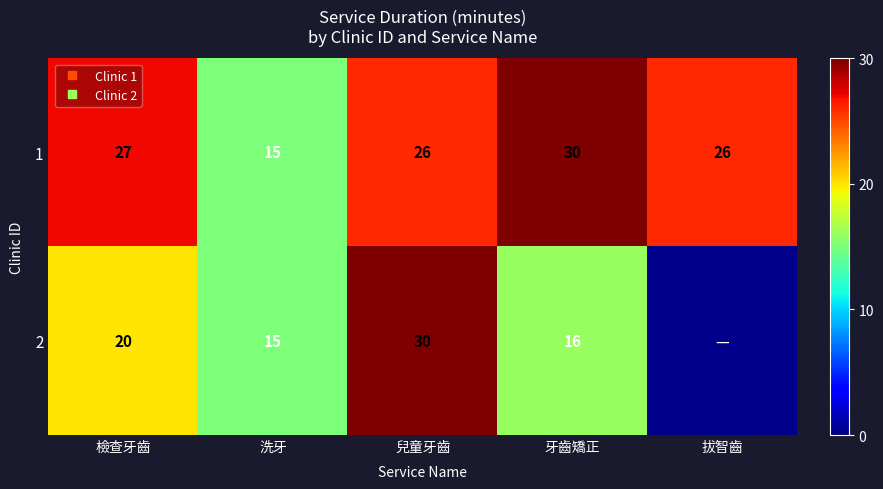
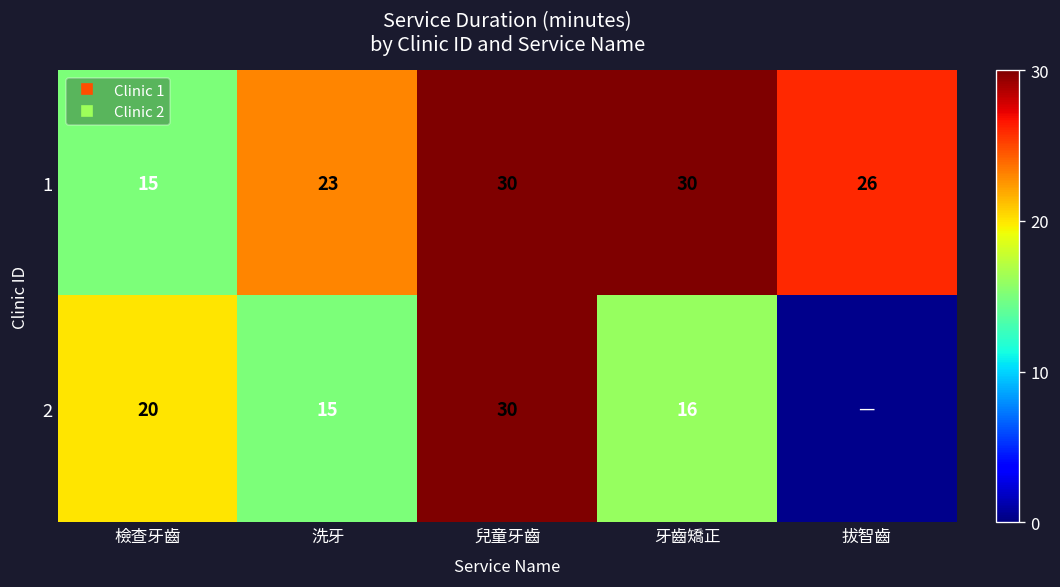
  {
    "1": {
-     "檢查牙齒": 27,
-     "洗牙": 15,
-     "兒童牙齒": 26,
+     "檢查牙齒": 15,
+     "洗牙": 23,
+     "兒童牙齒": 30,
      "牙齒矯正": 30,
      "拔智齒": 26
    },
    "2": {
      "檢查牙齒": 20,
      "洗牙": 15,
      "兒童牙齒": 30,
      "牙齒矯正": 16
    }
  }
